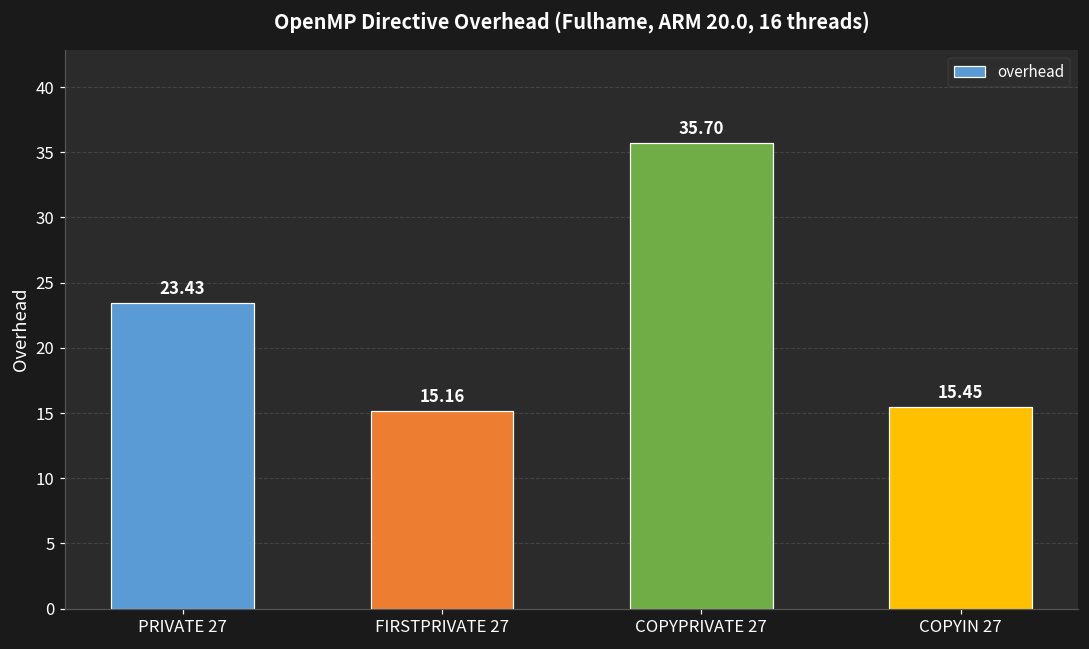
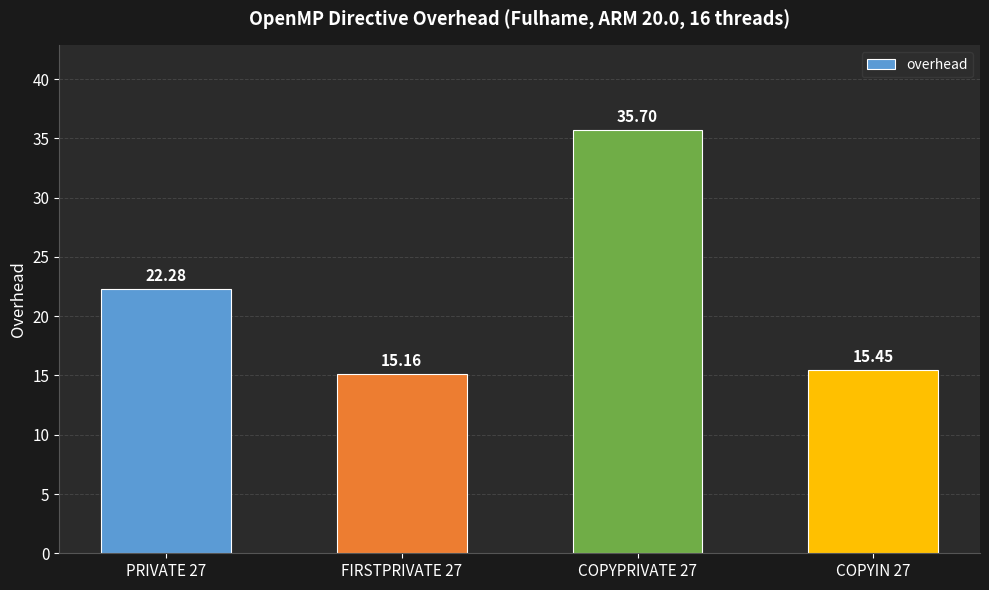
  {
-   "PRIVATE 27": 23.43,
+   "PRIVATE 27": 22.28,
    "FIRSTPRIVATE 27": 15.16,
    "COPYPRIVATE 27": 35.70,
    "COPYIN 27": 15.45
  }
